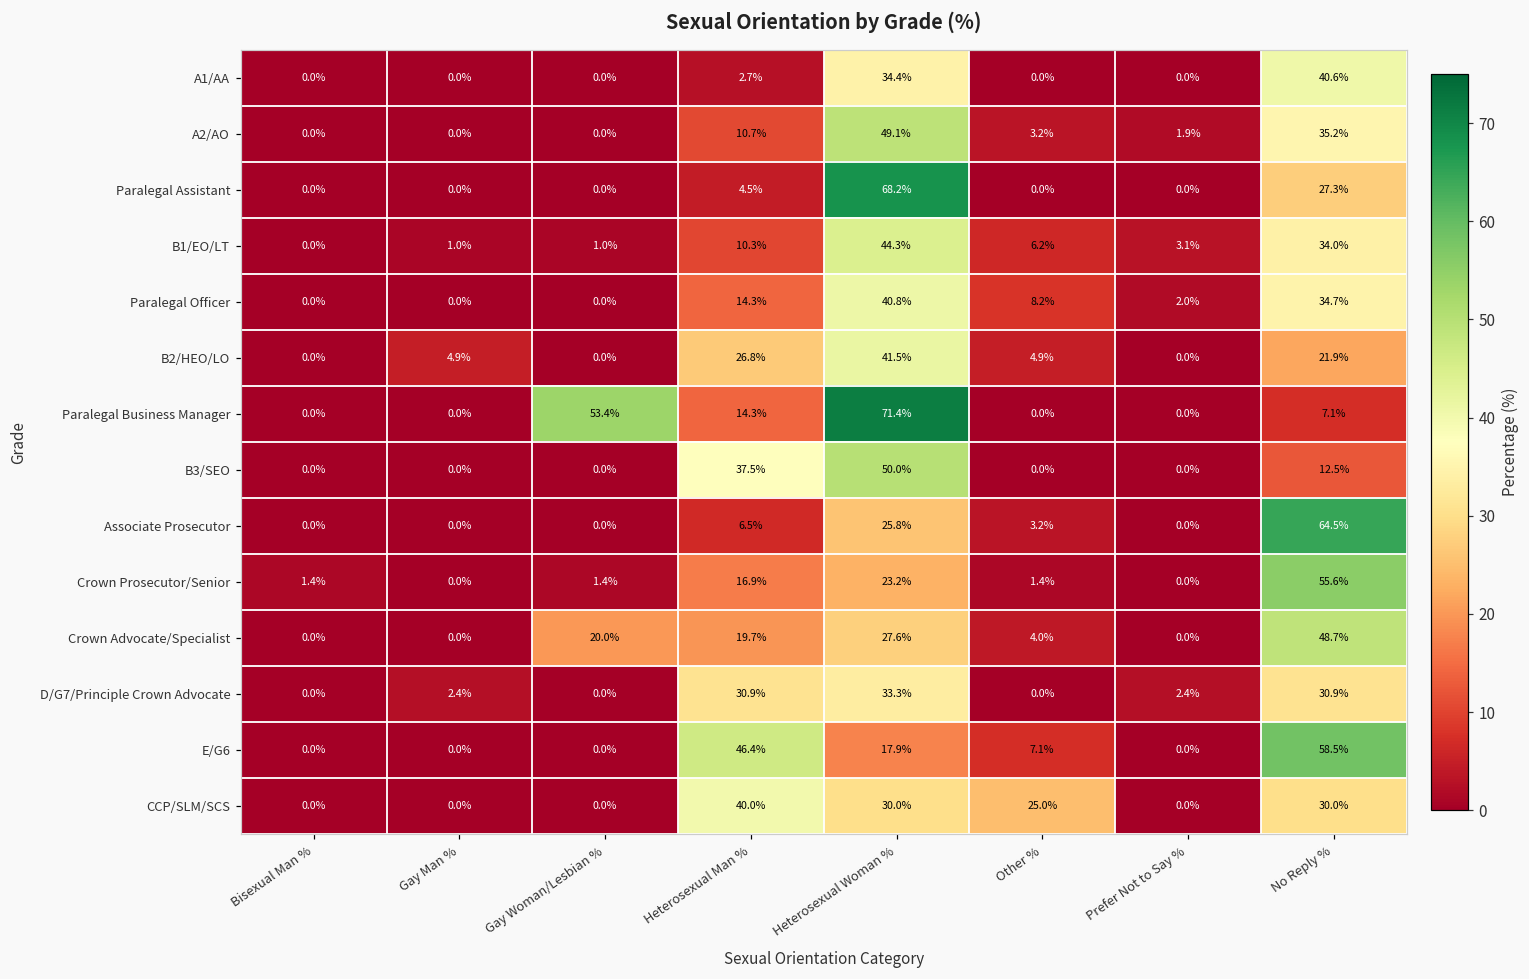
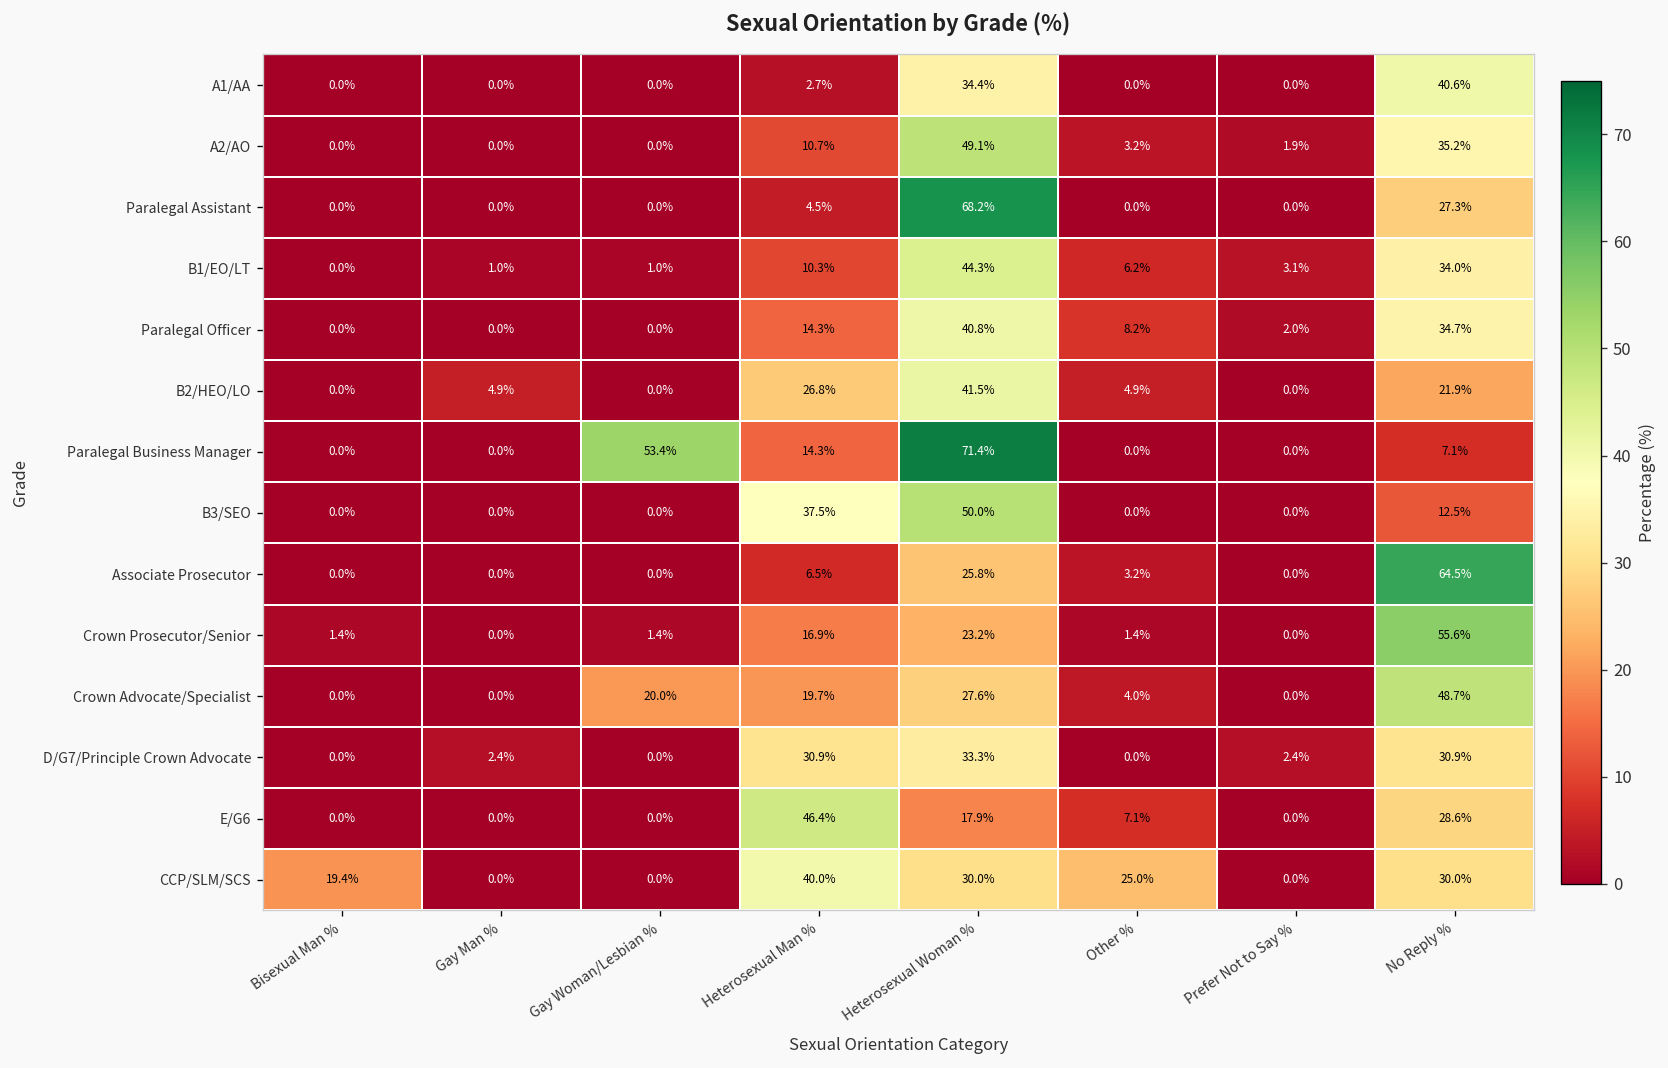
  {
    "A1/AA": {
      "Bisexual Man %": "0.0%",
      "Gay Man %": "0.0%",
      "Gay Woman/Lesbian %": "0.0%",
      "Heterosexual Man %": "2.7%",
      "Heterosexual Woman %": "34.4%",
      "Other %": "0.0%",
      "Prefer Not to Say %": "0.0%",
      "No Reply %": "40.6%"
    },
    "A2/AO": {
      "Bisexual Man %": "0.0%",
      "Gay Man %": "0.0%",
      "Gay Woman/Lesbian %": "0.0%",
      "Heterosexual Man %": "10.7%",
      "Heterosexual Woman %": "49.1%",
      "Other %": "3.2%",
      "Prefer Not to Say %": "1.9%",
      "No Reply %": "35.2%"
    },
    "Paralegal Assistant": {
      "Bisexual Man %": "0.0%",
      "Gay Man %": "0.0%",
      "Gay Woman/Lesbian %": "0.0%",
      "Heterosexual Man %": "4.5%",
      "Heterosexual Woman %": "68.2%",
      "Other %": "0.0%",
      "Prefer Not to Say %": "0.0%",
      "No Reply %": "27.3%"
    },
    "B1/EO/LT": {
      "Bisexual Man %": "0.0%",
      "Gay Man %": "1.0%",
      "Gay Woman/Lesbian %": "1.0%",
      "Heterosexual Man %": "10.3%",
      "Heterosexual Woman %": "44.3%",
      "Other %": "6.2%",
      "Prefer Not to Say %": "3.1%",
      "No Reply %": "34.0%"
    },
    "Paralegal Officer": {
      "Bisexual Man %": "0.0%",
      "Gay Man %": "0.0%",
      "Gay Woman/Lesbian %": "0.0%",
      "Heterosexual Man %": "14.3%",
      "Heterosexual Woman %": "40.8%",
      "Other %": "8.2%",
      "Prefer Not to Say %": "2.0%",
      "No Reply %": "34.7%"
    },
    "B2/HEO/LO": {
      "Bisexual Man %": "0.0%",
      "Gay Man %": "4.9%",
      "Gay Woman/Lesbian %": "0.0%",
      "Heterosexual Man %": "26.8%",
      "Heterosexual Woman %": "41.5%",
      "Other %": "4.9%",
      "Prefer Not to Say %": "0.0%",
      "No Reply %": "21.9%"
    },
    "Paralegal Business Manager": {
      "Bisexual Man %": "0.0%",
      "Gay Man %": "0.0%",
      "Gay Woman/Lesbian %": "53.4%",
      "Heterosexual Man %": "14.3%",
      "Heterosexual Woman %": "71.4%",
      "Other %": "0.0%",
      "Prefer Not to Say %": "0.0%",
      "No Reply %": "7.1%"
    },
    "B3/SEO": {
      "Bisexual Man %": "0.0%",
      "Gay Man %": "0.0%",
      "Gay Woman/Lesbian %": "0.0%",
      "Heterosexual Man %": "37.5%",
      "Heterosexual Woman %": "50.0%",
      "Other %": "0.0%",
      "Prefer Not to Say %": "0.0%",
      "No Reply %": "12.5%"
    },
    "Associate Prosecutor": {
      "Bisexual Man %": "0.0%",
      "Gay Man %": "0.0%",
      "Gay Woman/Lesbian %": "0.0%",
      "Heterosexual Man %": "6.5%",
      "Heterosexual Woman %": "25.8%",
      "Other %": "3.2%",
      "Prefer Not to Say %": "0.0%",
      "No Reply %": "64.5%"
    },
    "Crown Prosecutor/Senior": {
      "Bisexual Man %": "1.4%",
      "Gay Man %": "0.0%",
      "Gay Woman/Lesbian %": "1.4%",
      "Heterosexual Man %": "16.9%",
      "Heterosexual Woman %": "23.2%",
      "Other %": "1.4%",
      "Prefer Not to Say %": "0.0%",
      "No Reply %": "55.6%"
    },
    "Crown Advocate/Specialist": {
      "Bisexual Man %": "0.0%",
      "Gay Man %": "0.0%",
      "Gay Woman/Lesbian %": "20.0%",
      "Heterosexual Man %": "19.7%",
      "Heterosexual Woman %": "27.6%",
      "Other %": "4.0%",
      "Prefer Not to Say %": "0.0%",
      "No Reply %": "48.7%"
    },
    "D/G7/Principle Crown Advocate": {
      "Bisexual Man %": "0.0%",
      "Gay Man %": "2.4%",
      "Gay Woman/Lesbian %": "0.0%",
      "Heterosexual Man %": "30.9%",
      "Heterosexual Woman %": "33.3%",
      "Other %": "0.0%",
      "Prefer Not to Say %": "2.4%",
      "No Reply %": "30.9%"
    },
    "E/G6": {
      "Bisexual Man %": "0.0%",
      "Gay Man %": "0.0%",
      "Gay Woman/Lesbian %": "0.0%",
      "Heterosexual Man %": "46.4%",
      "Heterosexual Woman %": "17.9%",
      "Other %": "7.1%",
      "Prefer Not to Say %": "0.0%",
-     "No Reply %": "58.5%"
+     "No Reply %": "28.6%"
    },
    "CCP/SLM/SCS": {
-     "Bisexual Man %": "0.0%",
+     "Bisexual Man %": "19.4%",
      "Gay Man %": "0.0%",
      "Gay Woman/Lesbian %": "0.0%",
      "Heterosexual Man %": "40.0%",
      "Heterosexual Woman %": "30.0%",
      "Other %": "25.0%",
      "Prefer Not to Say %": "0.0%",
      "No Reply %": "30.0%"
    }
  }
